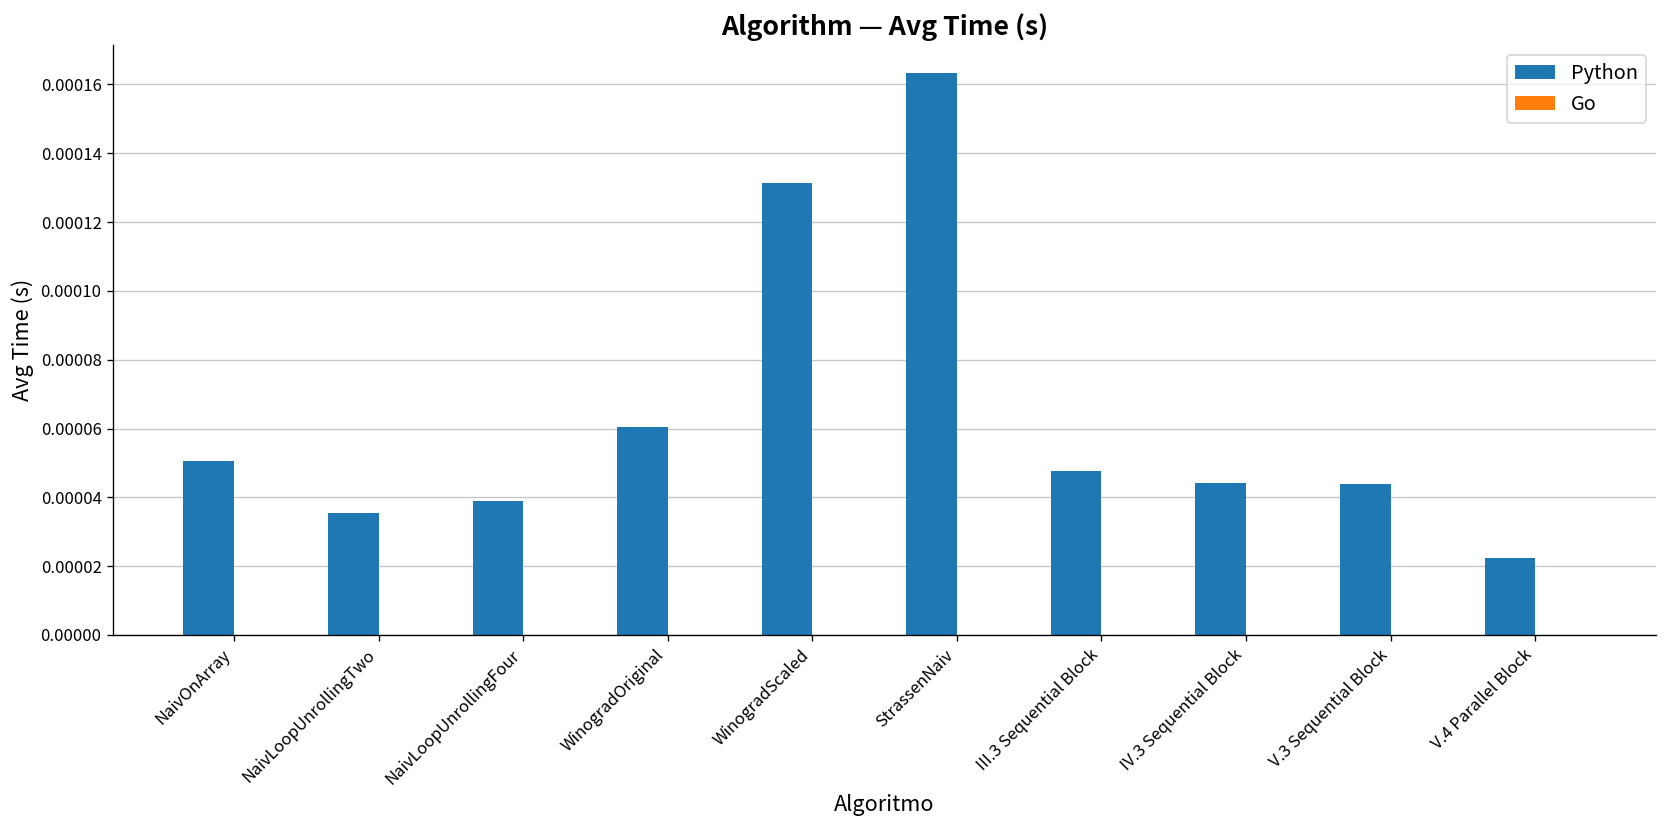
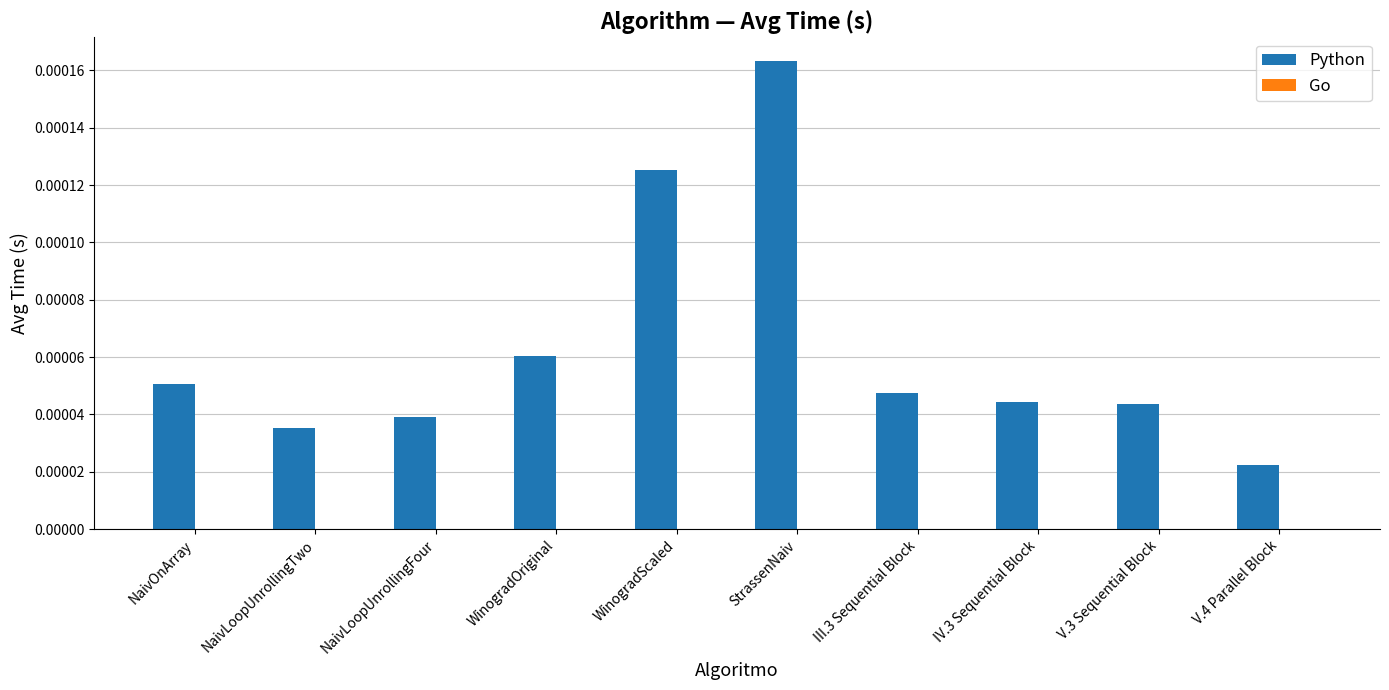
  {
    "Python": {
      "NaivOnArray": 0.000051,
      "NaivLoopUnrollingTwo": 0.000035,
      "NaivLoopUnrollingFour": 0.000039,
      "WinogradOriginal": 0.000060,
-     "WinogradScaled": 0.000131,
+     "WinogradScaled": 0.000125,
      "StrassenNaiv": 0.000163,
      "III.3 Sequential Block": 0.000048,
      "IV.3 Sequential Block": 0.000044,
      "V.3 Sequential Block": 0.000044,
      "V.4 Parallel Block": 0.000022
    },
    "Go": {
      "NaivOnArray": 0.000000,
      "NaivLoopUnrollingTwo": 0.000000,
      "NaivLoopUnrollingFour": 0.000000,
      "WinogradOriginal": 0.000000,
      "WinogradScaled": 0.000000,
      "StrassenNaiv": 0.000000,
      "III.3 Sequential Block": 0.000000,
      "IV.3 Sequential Block": 0.000000,
      "V.3 Sequential Block": 0.000000,
      "V.4 Parallel Block": 0.000000
    }
  }
